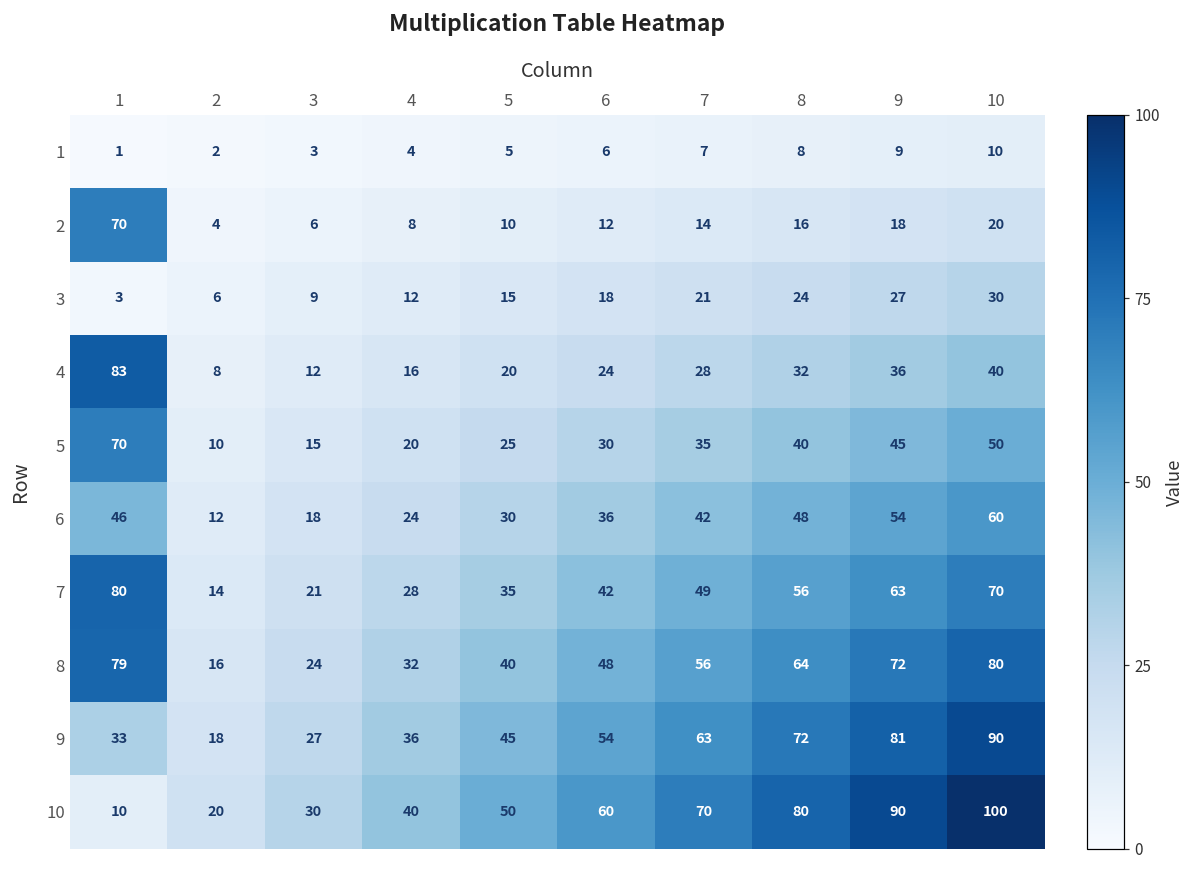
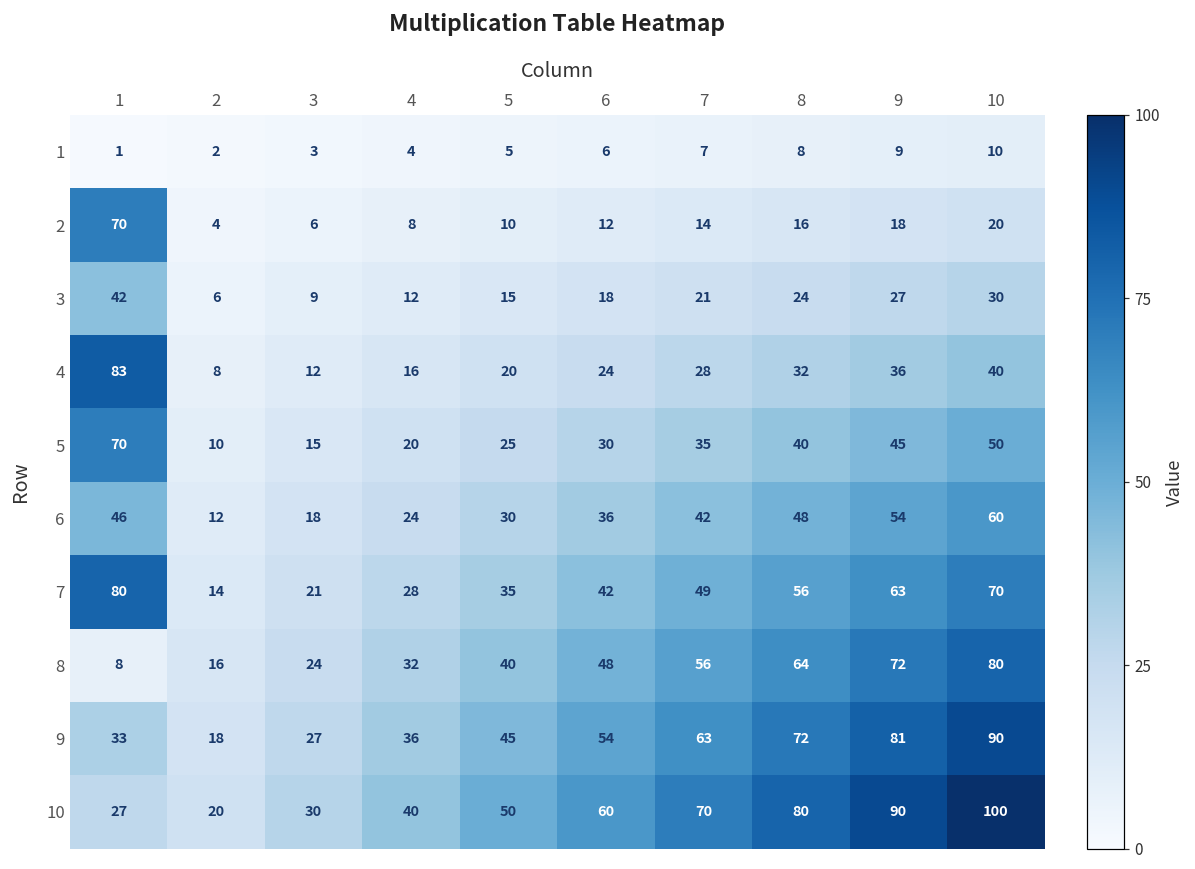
  {
    "1": {
      "1": 1,
      "2": 2,
      "3": 3,
      "4": 4,
      "5": 5,
      "6": 6,
      "7": 7,
      "8": 8,
      "9": 9,
      "10": 10
    },
    "2": {
      "1": 70,
      "2": 4,
      "3": 6,
      "4": 8,
      "5": 10,
      "6": 12,
      "7": 14,
      "8": 16,
      "9": 18,
      "10": 20
    },
    "3": {
-     "1": 3,
+     "1": 42,
      "2": 6,
      "3": 9,
      "4": 12,
      "5": 15,
      "6": 18,
      "7": 21,
      "8": 24,
      "9": 27,
      "10": 30
    },
    "4": {
      "1": 83,
      "2": 8,
      "3": 12,
      "4": 16,
      "5": 20,
      "6": 24,
      "7": 28,
      "8": 32,
      "9": 36,
      "10": 40
    },
    "5": {
      "1": 70,
      "2": 10,
      "3": 15,
      "4": 20,
      "5": 25,
      "6": 30,
      "7": 35,
      "8": 40,
      "9": 45,
      "10": 50
    },
    "6": {
      "1": 46,
      "2": 12,
      "3": 18,
      "4": 24,
      "5": 30,
      "6": 36,
      "7": 42,
      "8": 48,
      "9": 54,
      "10": 60
    },
    "7": {
      "1": 80,
      "2": 14,
      "3": 21,
      "4": 28,
      "5": 35,
      "6": 42,
      "7": 49,
      "8": 56,
      "9": 63,
      "10": 70
    },
    "8": {
-     "1": 79,
+     "1": 8,
      "2": 16,
      "3": 24,
      "4": 32,
      "5": 40,
      "6": 48,
      "7": 56,
      "8": 64,
      "9": 72,
      "10": 80
    },
    "9": {
      "1": 33,
      "2": 18,
      "3": 27,
      "4": 36,
      "5": 45,
      "6": 54,
      "7": 63,
      "8": 72,
      "9": 81,
      "10": 90
    },
    "10": {
-     "1": 10,
+     "1": 27,
      "2": 20,
      "3": 30,
      "4": 40,
      "5": 50,
      "6": 60,
      "7": 70,
      "8": 80,
      "9": 90,
      "10": 100
    }
  }
